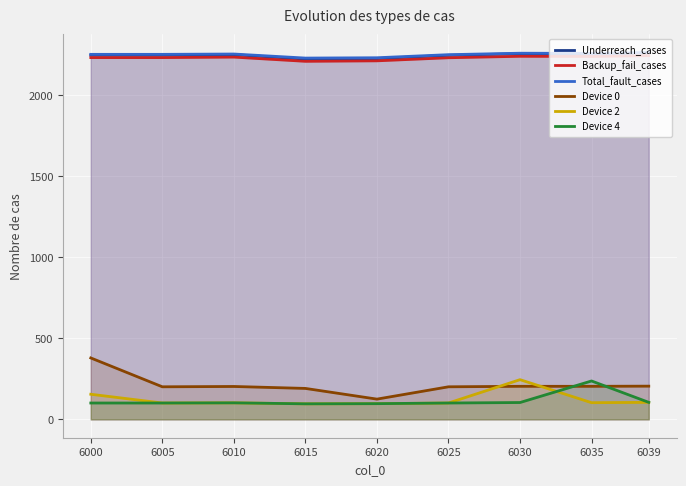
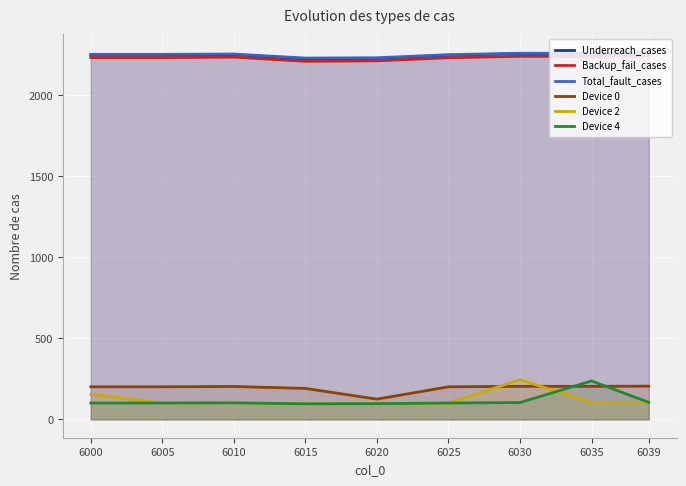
  {
    "Backup_fail_cases": {
      "6030": 2240
    },
    "Device 0": {
-     "6000": 380,
+     "6000": 200,
      "6005": 200,
      "6010": 200,
      "6015": 190,
      "6020": 130,
      "6025": 200,
      "6030": 200,
      "6035": 200,
      "6039": 210
    },
    "Device 2": {
      "6000": 160,
      "6030": 250,
      "6035": 100
    },
    "Device 4": {
      "6000": 100,
      "6030": 100,
      "6035": 240
    }
  }
